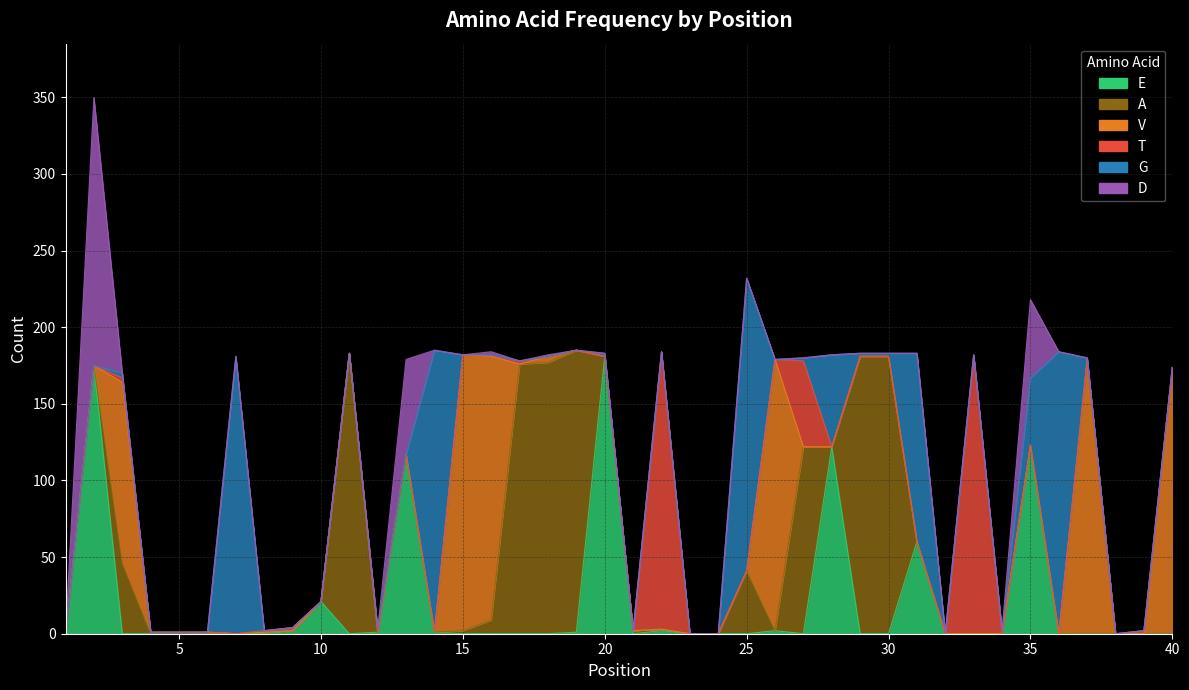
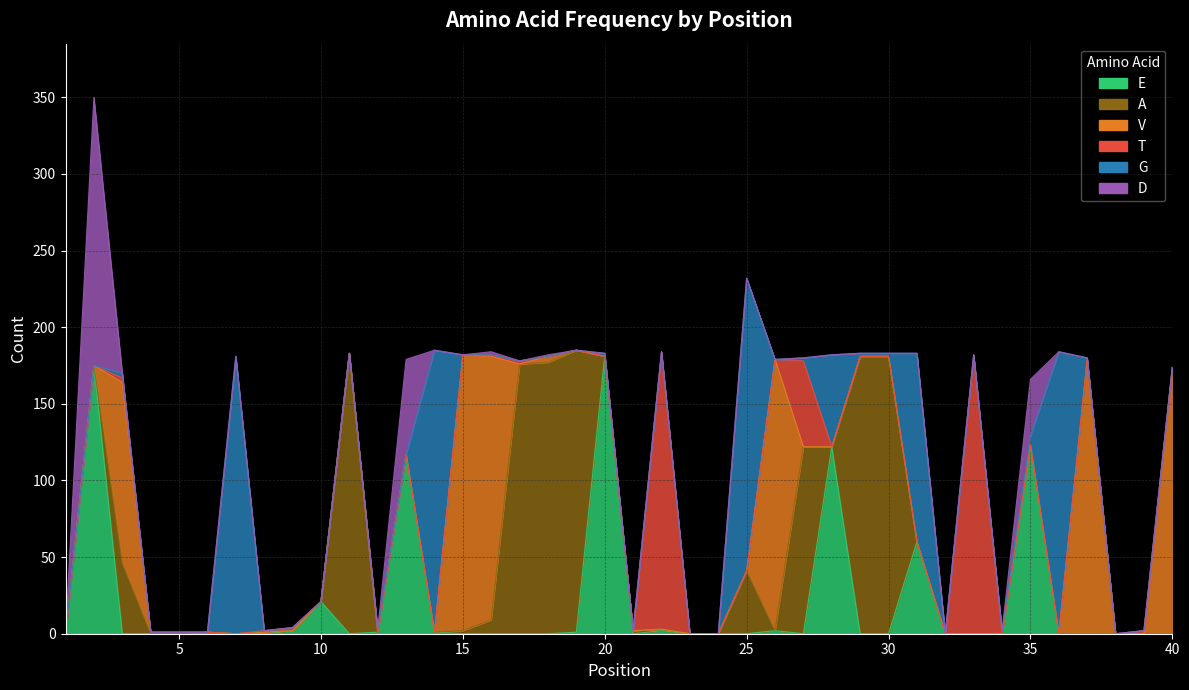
  {
    "E": {
      "15": 0,
      "25": 0,
      "30": 0
    },
    "A": {
      "15": 2
    },
    "G": {
-     "35": 44
+     "35": 6
    },
    "D": {
-     "35": 51
+     "35": 37
    }
  }
